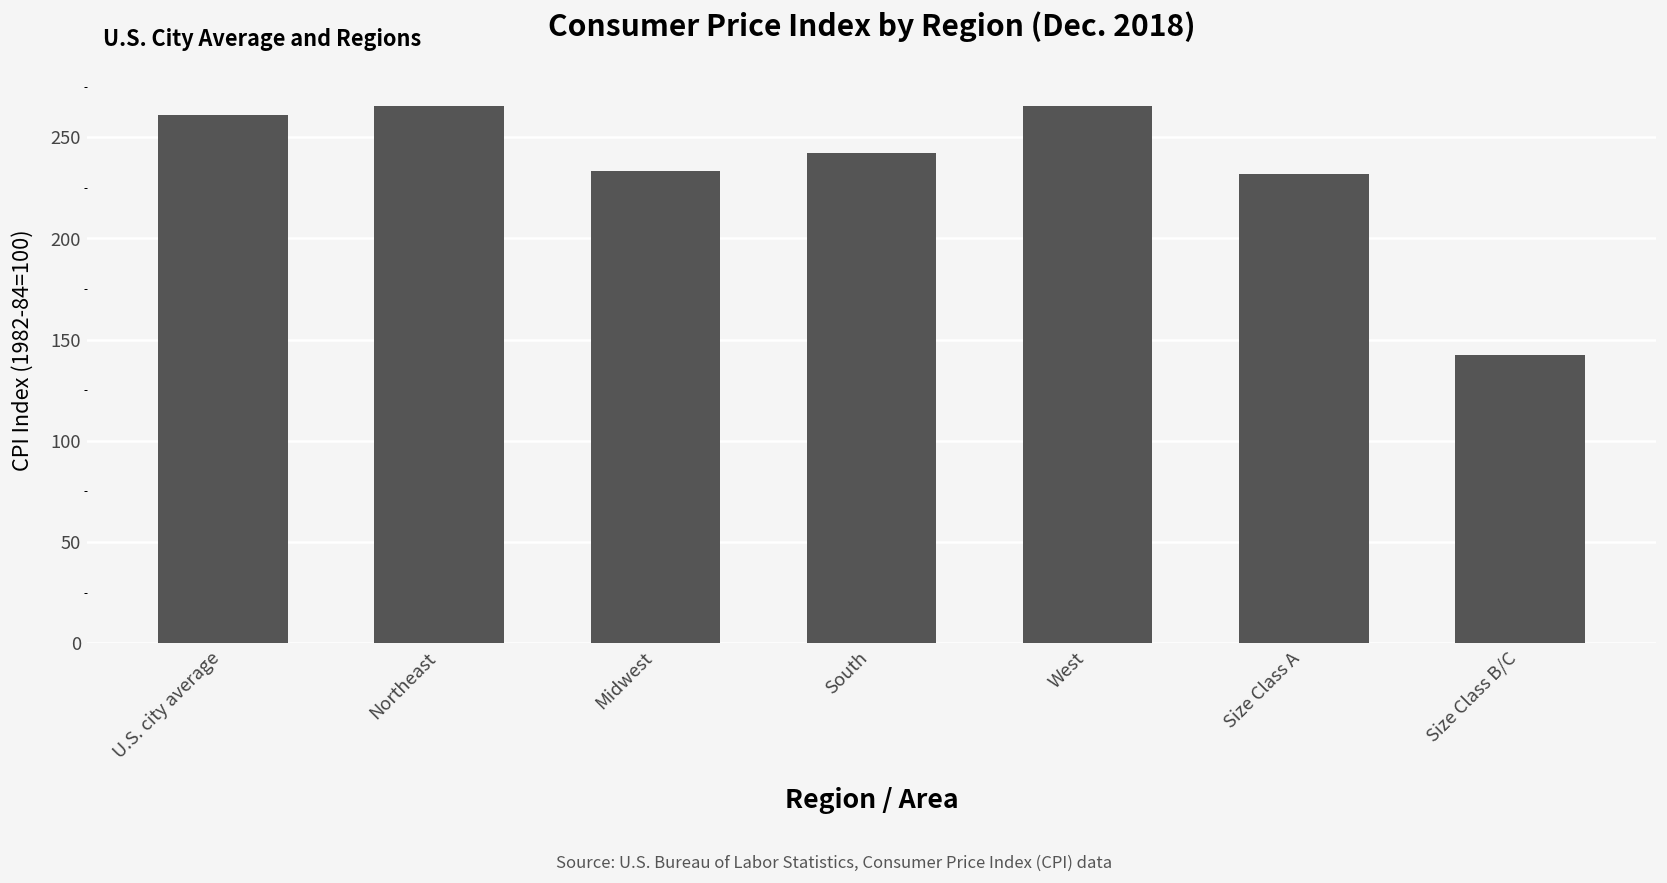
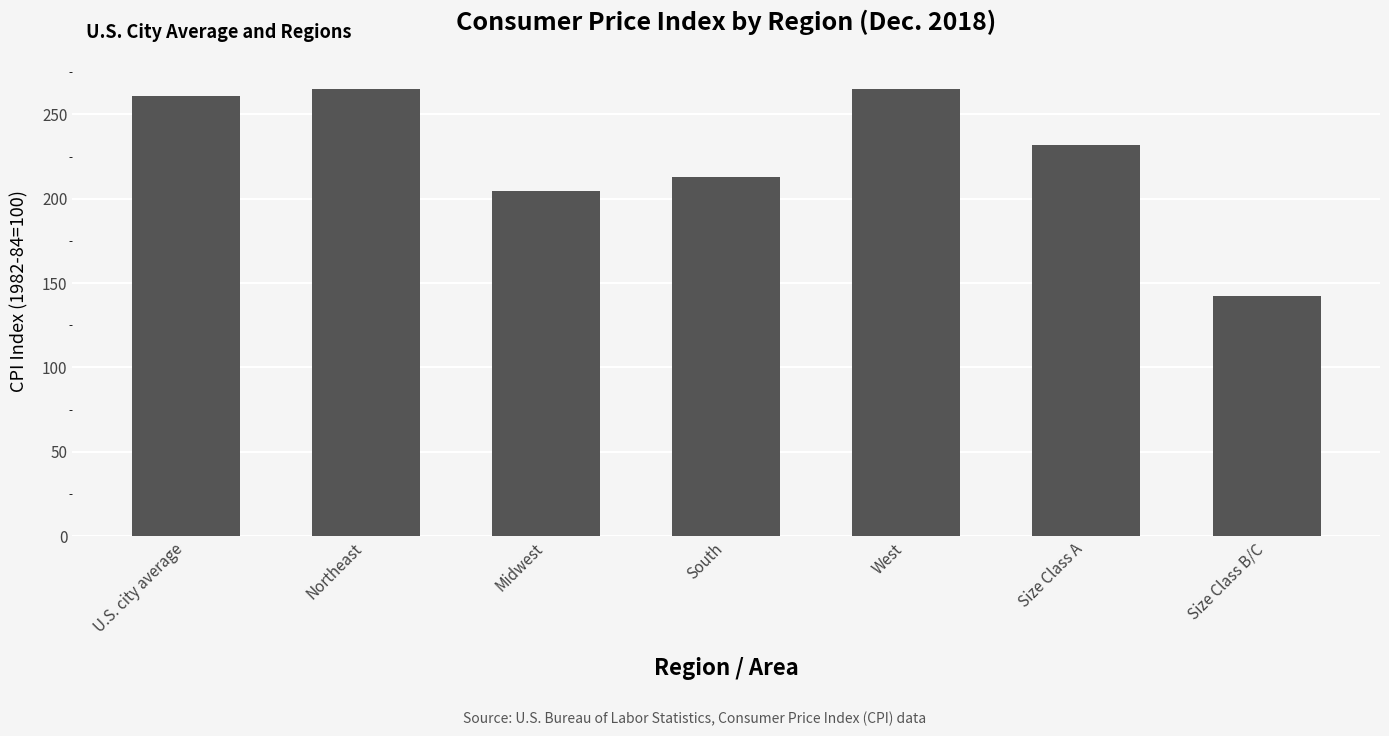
  {
    "U.S. city average": 261,
    "Northeast": 265,
-   "Midwest": 233,
-   "South": 242,
+   "Midwest": 205,
+   "South": 213,
    "West": 265,
    "Size Class A": 232,
    "Size Class B/C": 142
  }
